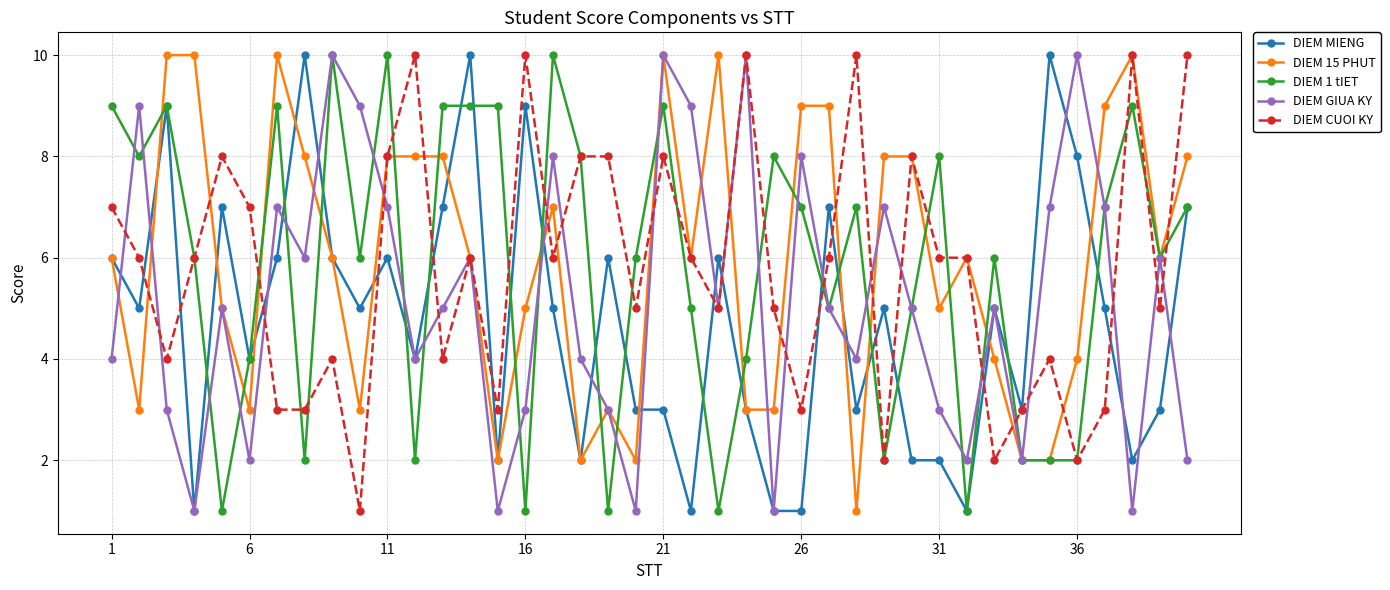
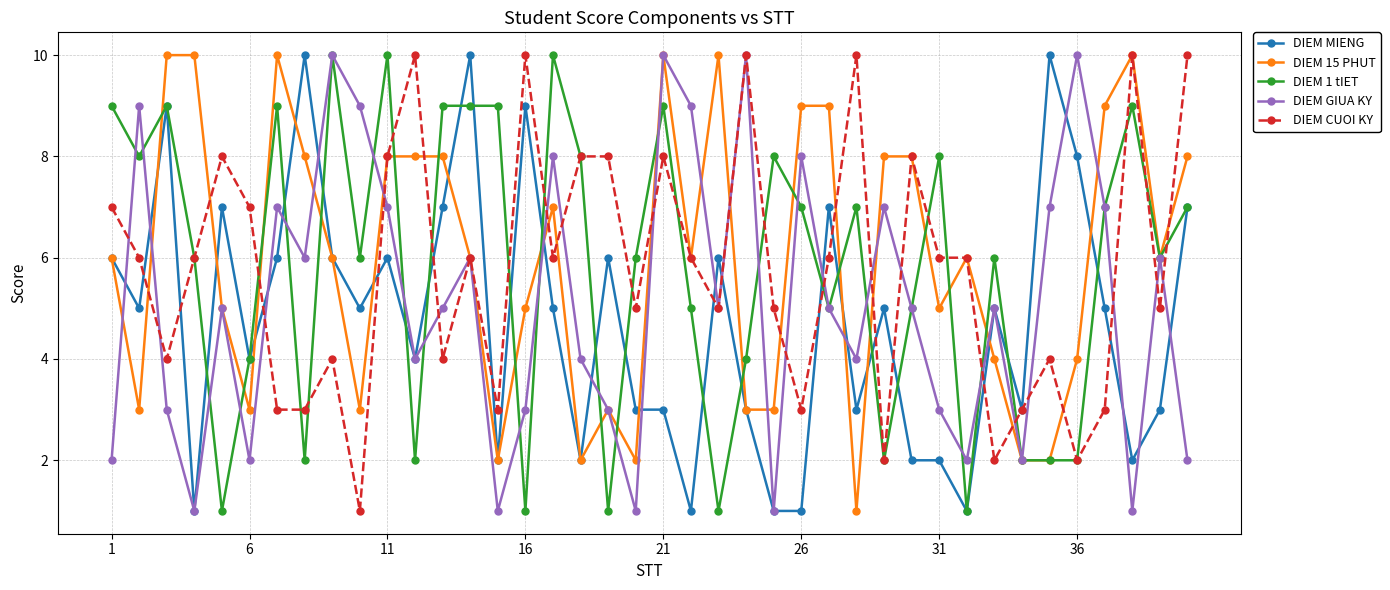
  {
    "DIEM MIENG": {
      "11": 6,
      "16": 9,
      "21": 3,
      "26": 1,
      "31": 2,
      "36": 8
    },
    "DIEM 15 PHUT": {
      "6": 3,
      "16": 5,
      "26": 9,
      "31": 5,
      "36": 4
    },
    "DIEM 1 tIET": {
      "1": 9,
      "11": 10,
      "16": 1,
      "21": 9,
      "26": 7,
      "31": 8
    },
    "DIEM GIUA KY": {
-     "1": 4,
+     "1": 2,
      "6": 2,
      "11": 7,
      "16": 3,
      "26": 8,
      "31": 3,
      "36": 10
    },
    "DIEM CUOI KY": {
      "1": 7,
      "6": 7,
      "16": 10,
      "21": 8,
      "26": 3,
      "31": 6
    }
  }
